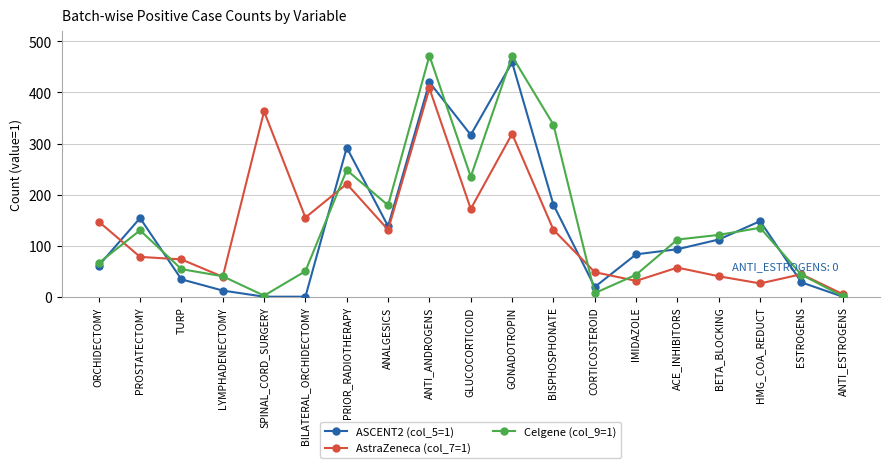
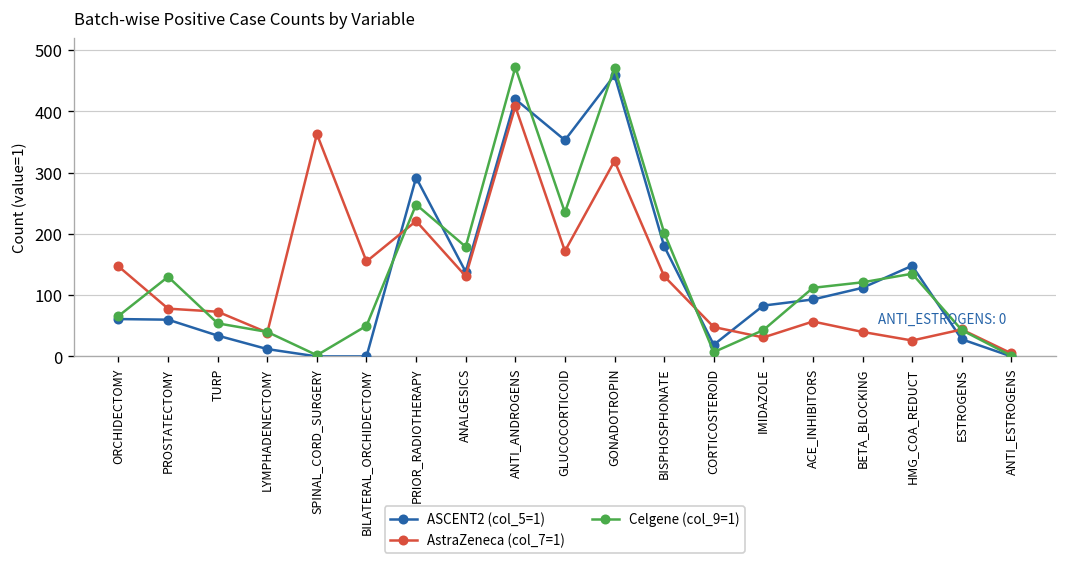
  {
    "ASCENT2 (col_5=1)": {
-     "PROSTATECTOMY": 150,
+     "PROSTATECTOMY": 60,
      "TURP": 30,
      "LYMPHADENECTOMY": 10,
      "BILATERAL_ORCHIDECTOMY": 0,
      "PRIOR_RADIOTHERAPY": 290,
      "ANALGESICS": 140,
      "ANTI_ANDROGENS": 420,
-     "GLUCOCORTICOID": 320,
+     "GLUCOCORTICOID": 350,
      "GONADOTROPIN": 460,
      "BISPHOSPHONATE": 180,
      "CORTICOSTEROID": 20,
      "IMIDAZOLE": 80,
      "ACE_INHIBITORS": 90,
      "BETA_BLOCKING": 110,
      "HMG_COA_REDUCT": 150,
      "ESTROGENS": 30
    },
    "AstraZeneca (col_7=1)": {
      "ORCHIDECTOMY": 150,
      "PROSTATECTOMY": 80,
      "TURP": 70,
      "SPINAL_CORD_SURGERY": 360,
      "BILATERAL_ORCHIDECTOMY": 160,
      "PRIOR_RADIOTHERAPY": 220,
      "ANALGESICS": 130,
      "ANTI_ANDROGENS": 410,
      "GLUCOCORTICOID": 170,
      "GONADOTROPIN": 320,
      "BISPHOSPHONATE": 130,
      "CORTICOSTEROID": 50,
      "IMIDAZOLE": 30,
      "ACE_INHIBITORS": 60,
      "BETA_BLOCKING": 40,
      "HMG_COA_REDUCT": 30
    },
    "Celgene (col_9=1)": {
      "PROSTATECTOMY": 130,
      "TURP": 50,
      "BILATERAL_ORCHIDECTOMY": 50,
      "PRIOR_RADIOTHERAPY": 250,
      "ANALGESICS": 180,
      "ANTI_ANDROGENS": 470,
      "GLUCOCORTICOID": 240,
      "GONADOTROPIN": 470,
-     "BISPHOSPHONATE": 340,
+     "BISPHOSPHONATE": 200,
      "CORTICOSTEROID": 10,
      "IMIDAZOLE": 40,
      "ACE_INHIBITORS": 110,
      "BETA_BLOCKING": 120,
      "HMG_COA_REDUCT": 140
    }
  }
